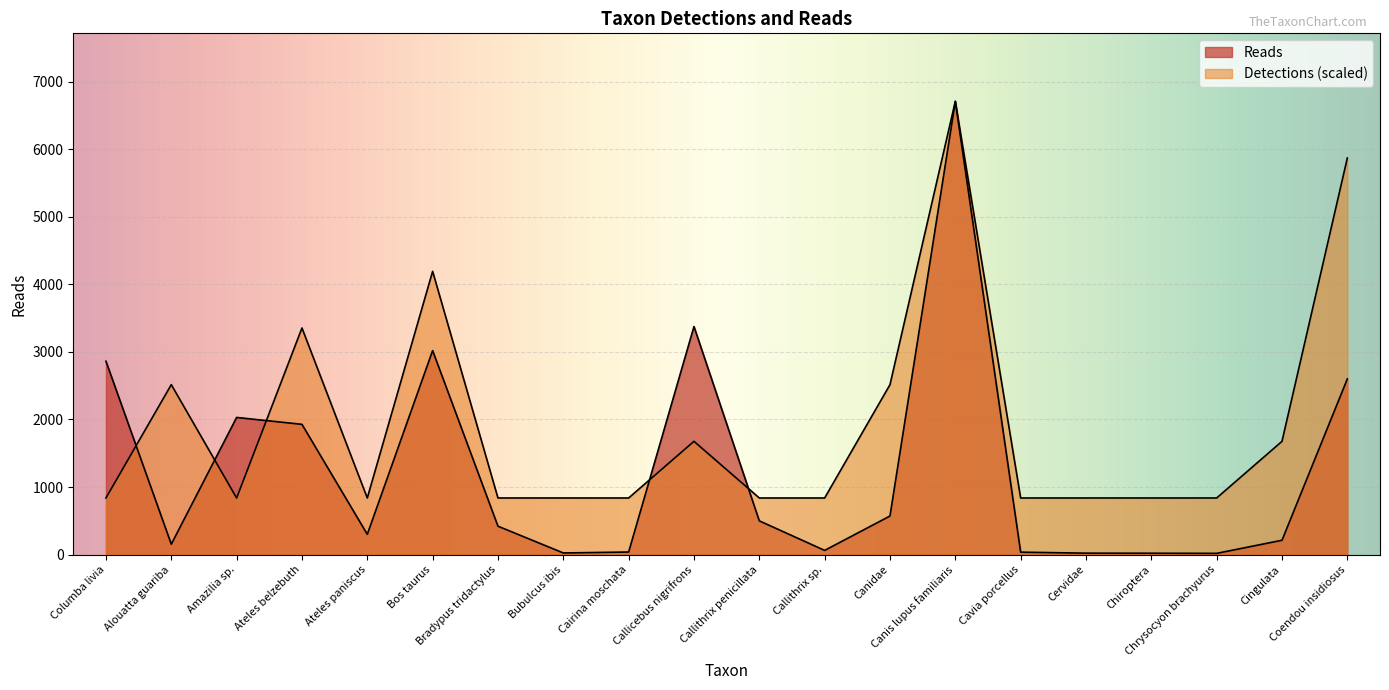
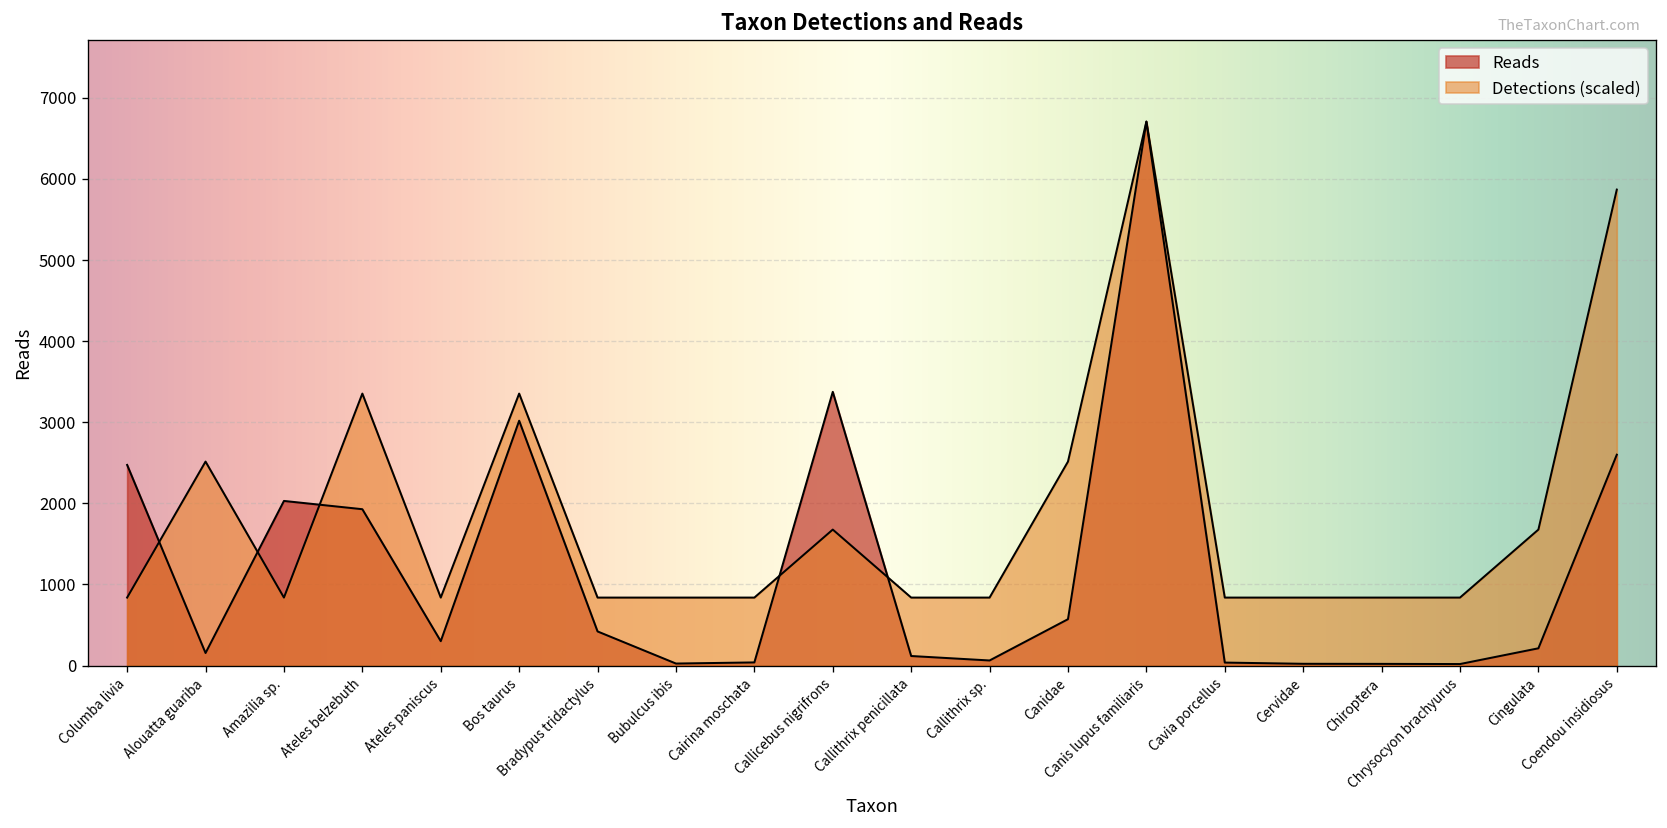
  {
    "Reads": {
-     "Columba livia": 2900,
+     "Columba livia": 2500,
      "Alouatta guariba": 200,
      "Amazilia sp.": 2000,
      "Ateles belzebuth": 1900,
      "Ateles paniscus": 300,
      "Bos taurus": 3000,
      "Bradypus tridactylus": 400,
      "Bubulcus ibis": 0,
      "Cairina moschata": 0,
      "Callicebus nigrifrons": 3400,
-     "Callithrix penicillata": 500,
+     "Callithrix penicillata": 100,
      "Callithrix sp.": 100,
      "Canidae": 600,
      "Cavia porcellus": 0,
      "Cervidae": 0,
      "Chiroptera": 0,
      "Chrysocyon brachyurus": 0,
      "Cingulata": 200,
      "Coendou insidiosus": 2600
    },
    "Detections (scaled)": {
      "Columba livia": 800,
      "Alouatta guariba": 2500,
      "Amazilia sp.": 800,
      "Ateles belzebuth": 3400,
      "Ateles paniscus": 800,
-     "Bos taurus": 4200,
+     "Bos taurus": 3400,
      "Bradypus tridactylus": 800,
      "Bubulcus ibis": 800,
      "Cairina moschata": 800,
      "Callicebus nigrifrons": 1700,
      "Callithrix penicillata": 800,
      "Callithrix sp.": 800,
      "Canidae": 2500,
      "Cavia porcellus": 800,
      "Cervidae": 800,
      "Chiroptera": 800,
      "Chrysocyon brachyurus": 800,
      "Cingulata": 1700,
      "Coendou insidiosus": 5900
    }
  }
